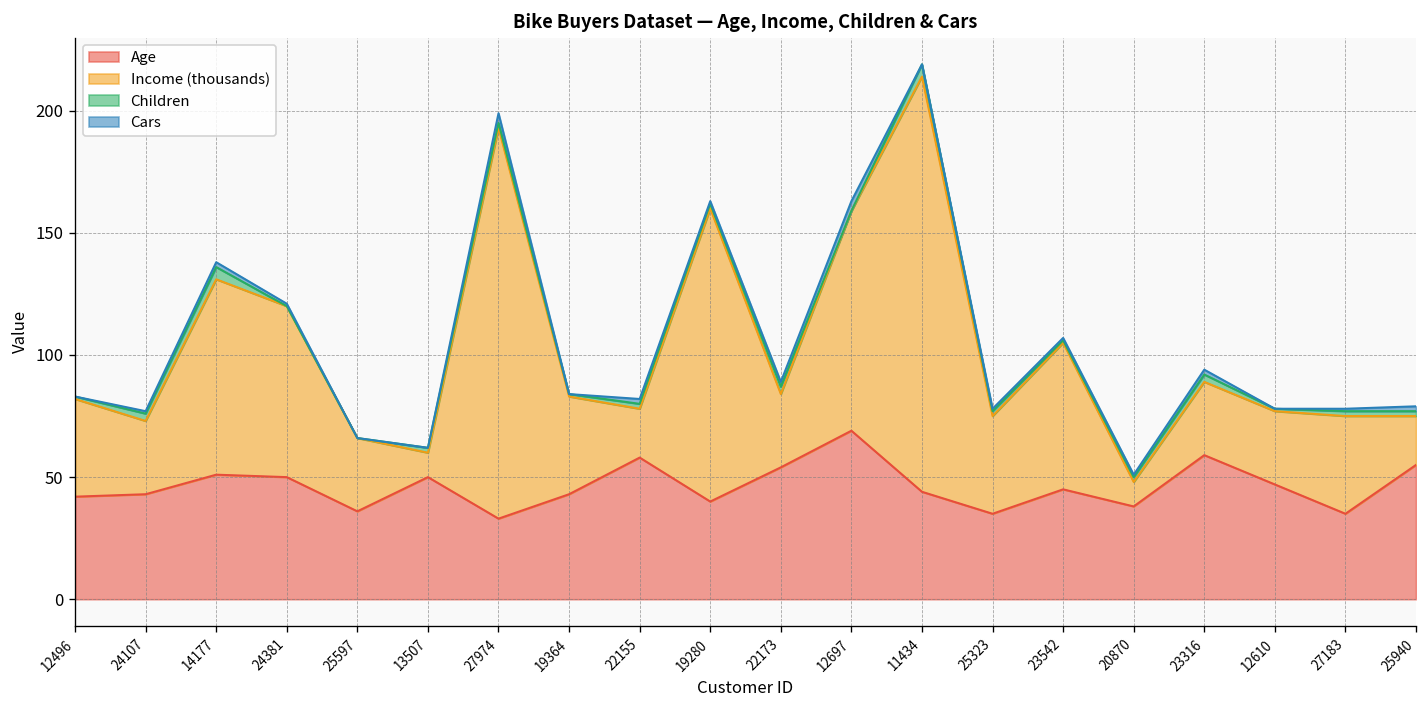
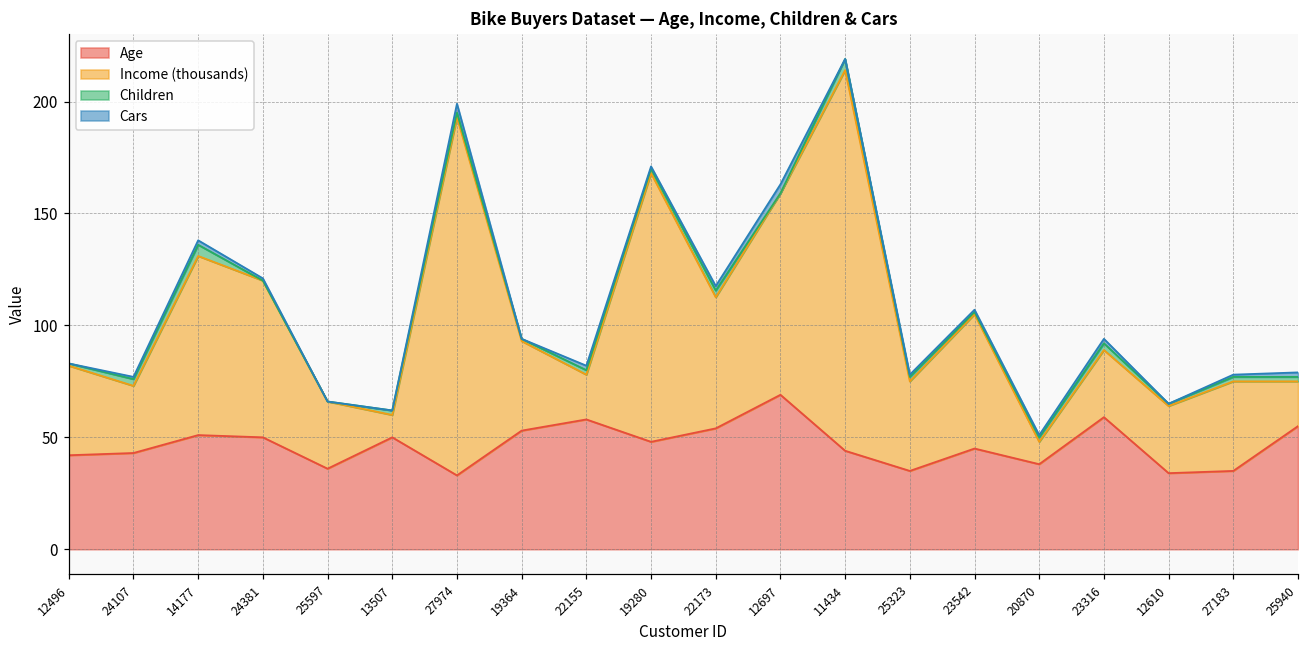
  {
    "Age": {
      "12496": 42,
      "24107": 43,
      "14177": 51,
      "24381": 50,
      "25597": 36,
      "13507": 50,
      "27974": 33,
-     "19364": 43,
+     "19364": 53,
      "22155": 58,
-     "19280": 40,
+     "19280": 48,
      "22173": 54,
      "12697": 69,
      "11434": 44,
      "25323": 35,
      "23542": 45,
      "20870": 38,
      "23316": 59,
-     "12610": 47,
+     "12610": 34,
      "27183": 35,
      "25940": 55
    },
    "Income (thousands)": {
      "24107": 30,
      "14177": 80,
      "13507": 10,
      "27974": 160,
      "22155": 20,
      "19280": 120,
-     "22173": 30,
+     "22173": 59,
      "11434": 170,
      "25323": 40,
      "20870": 10,
      "23316": 30,
      "27183": 40,
      "25940": 20
    },
    "Children": {
      "14177": 5,
      "27974": 2,
      "22155": 2,
      "22173": 3,
      "23316": 3,
      "25940": 2
    },
    "Cars": {
      "14177": 2,
      "27974": 4,
      "22155": 2,
      "22173": 2,
      "12697": 4,
      "23316": 2,
      "25940": 2
    }
  }
